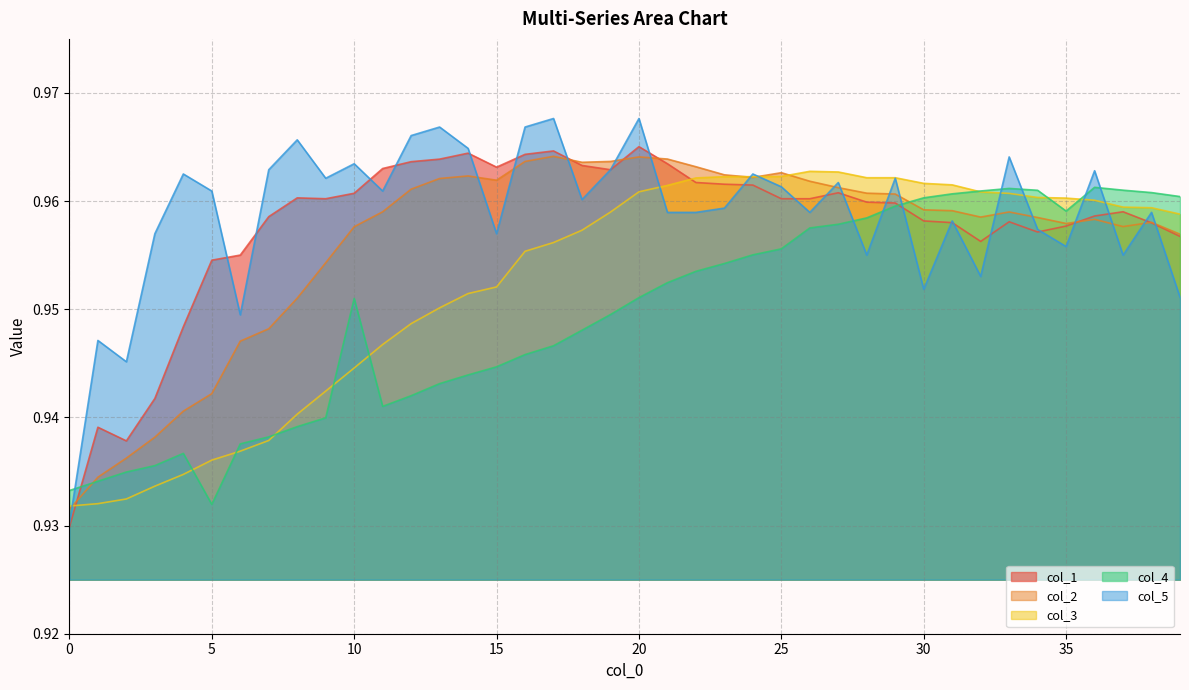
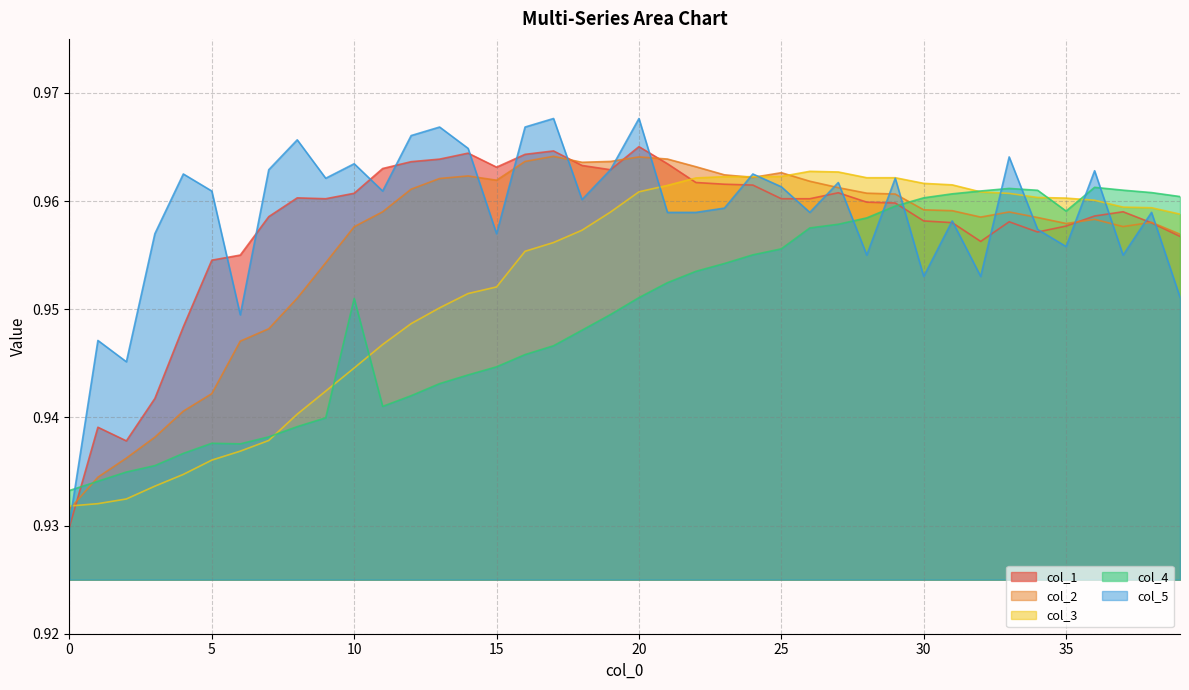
  {
    "col_4": {
      "0": 0.9332,
-     "5": 0.9320,
+     "5": 0.9376,
      "10": 0.9510,
      "15": 0.9447,
      "20": 0.9511,
      "25": 0.9556,
      "30": 0.9603,
      "35": 0.9591
    },
    "col_5": {
      "0": 0.9302,
      "5": 0.9609,
      "10": 0.9635,
      "15": 0.9570,
      "20": 0.9676,
      "25": 0.9613,
-     "30": 0.9518,
+     "30": 0.9530,
      "35": 0.9558
    }
  }
